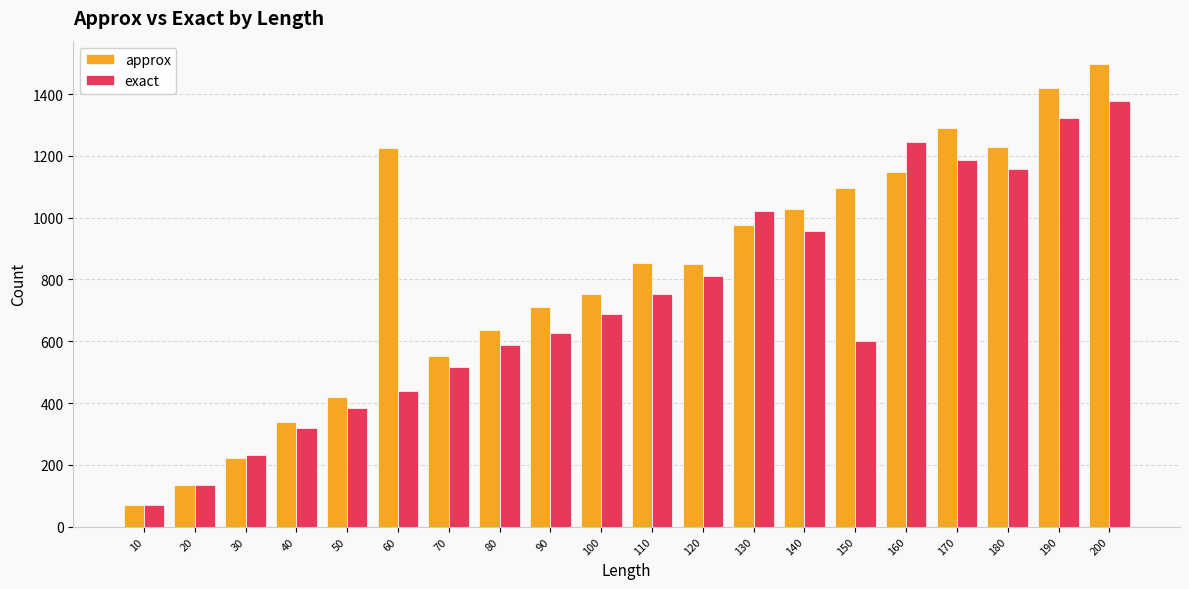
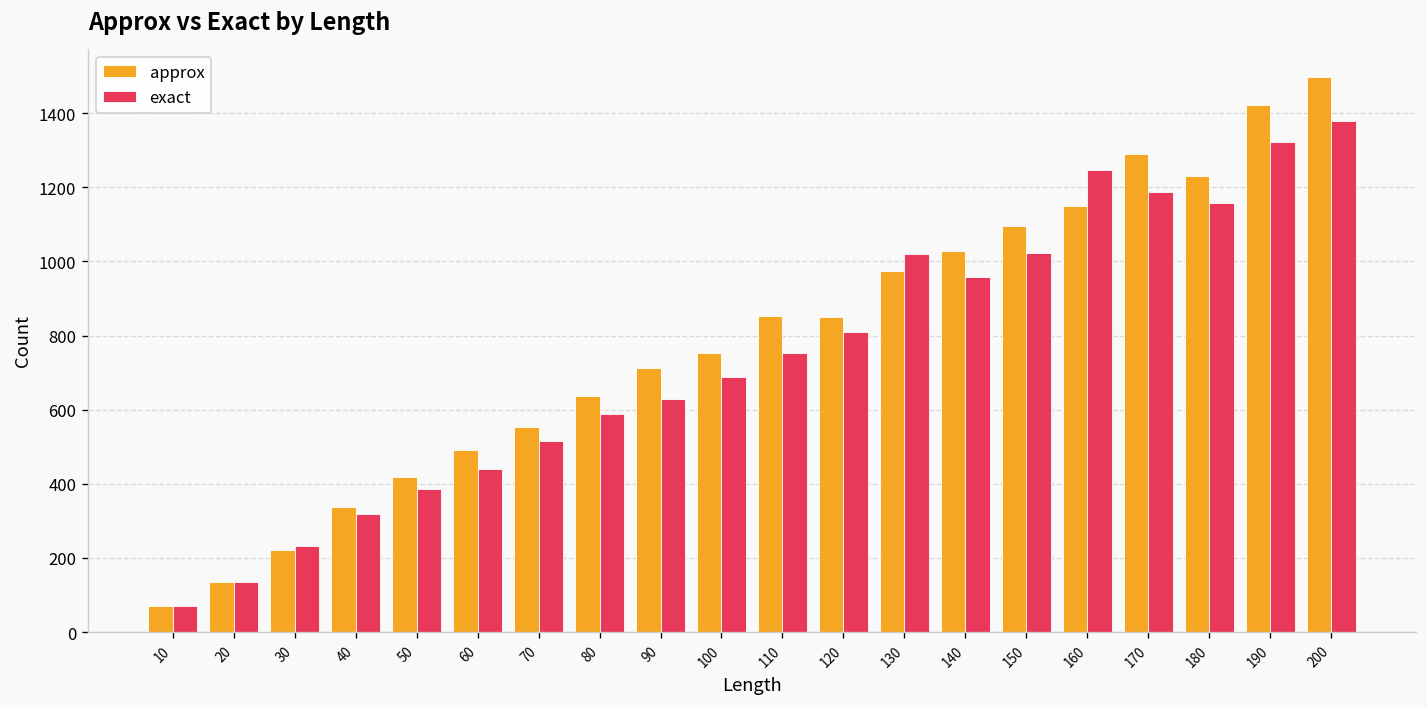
  {
    "approx": {
      "10": 70,
      "20": 140,
      "30": 220,
      "40": 340,
      "50": 420,
-     "60": 1230,
+     "60": 490,
      "70": 550,
      "80": 640,
      "90": 710,
      "100": 750,
      "110": 850,
      "120": 850,
      "130": 980,
      "140": 1030,
      "150": 1100,
      "160": 1150,
      "170": 1290,
      "180": 1230,
      "190": 1420,
      "200": 1500
    },
    "exact": {
      "10": 70,
      "20": 140,
      "30": 230,
      "40": 320,
      "50": 390,
      "60": 440,
      "70": 520,
      "80": 590,
      "90": 630,
      "100": 690,
      "110": 750,
      "120": 810,
      "130": 1020,
      "140": 960,
-     "150": 600,
+     "150": 1020,
      "160": 1250,
      "170": 1190,
      "180": 1160,
      "190": 1320,
      "200": 1380
    }
  }
